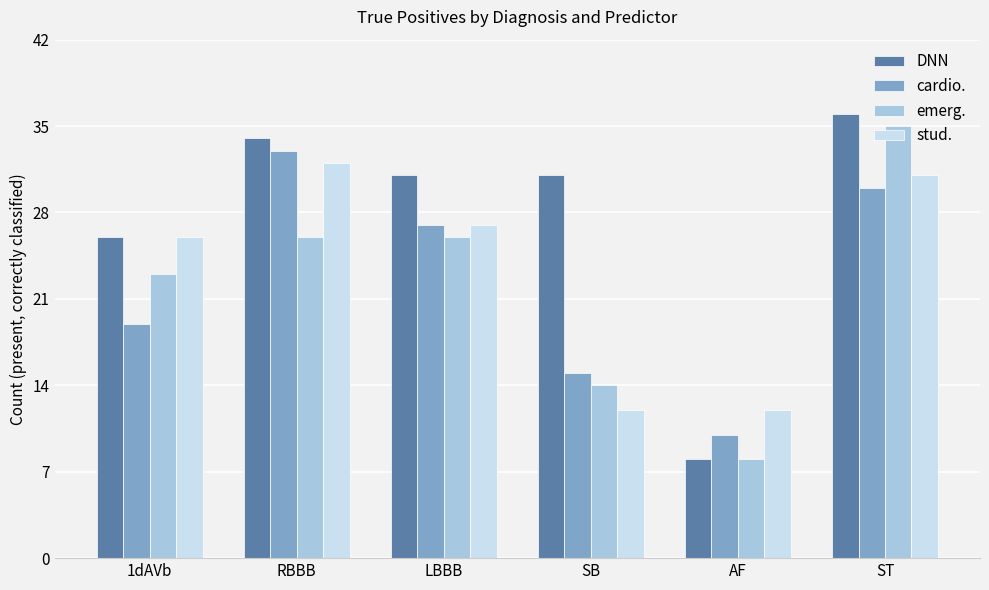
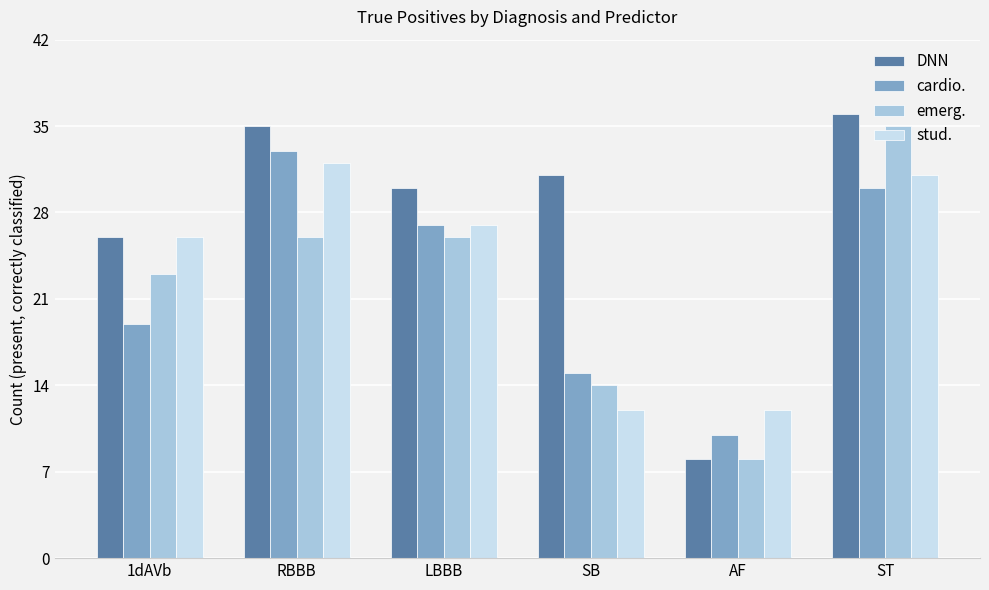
  {
    "DNN": {
      "1dAVb": 26,
-     "RBBB": 34,
-     "LBBB": 31,
+     "RBBB": 35,
+     "LBBB": 30,
      "SB": 31,
      "AF": 8,
      "ST": 36
    }
  }
